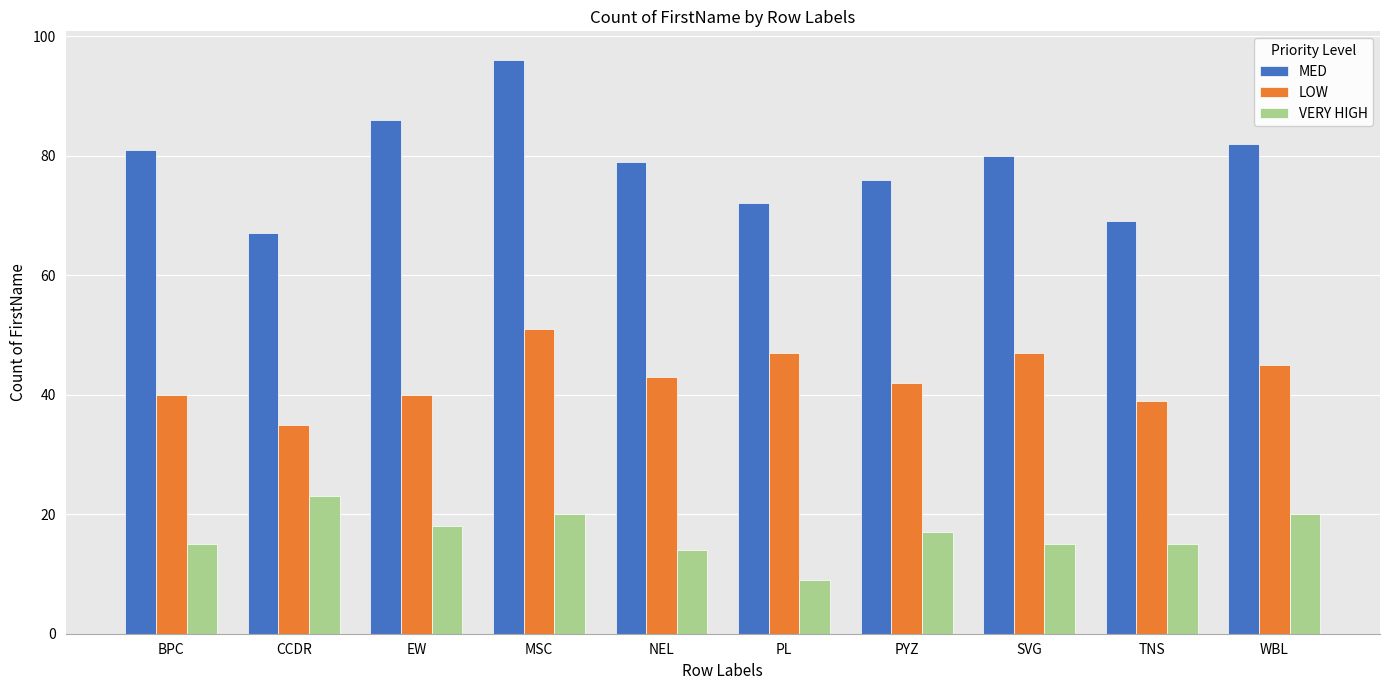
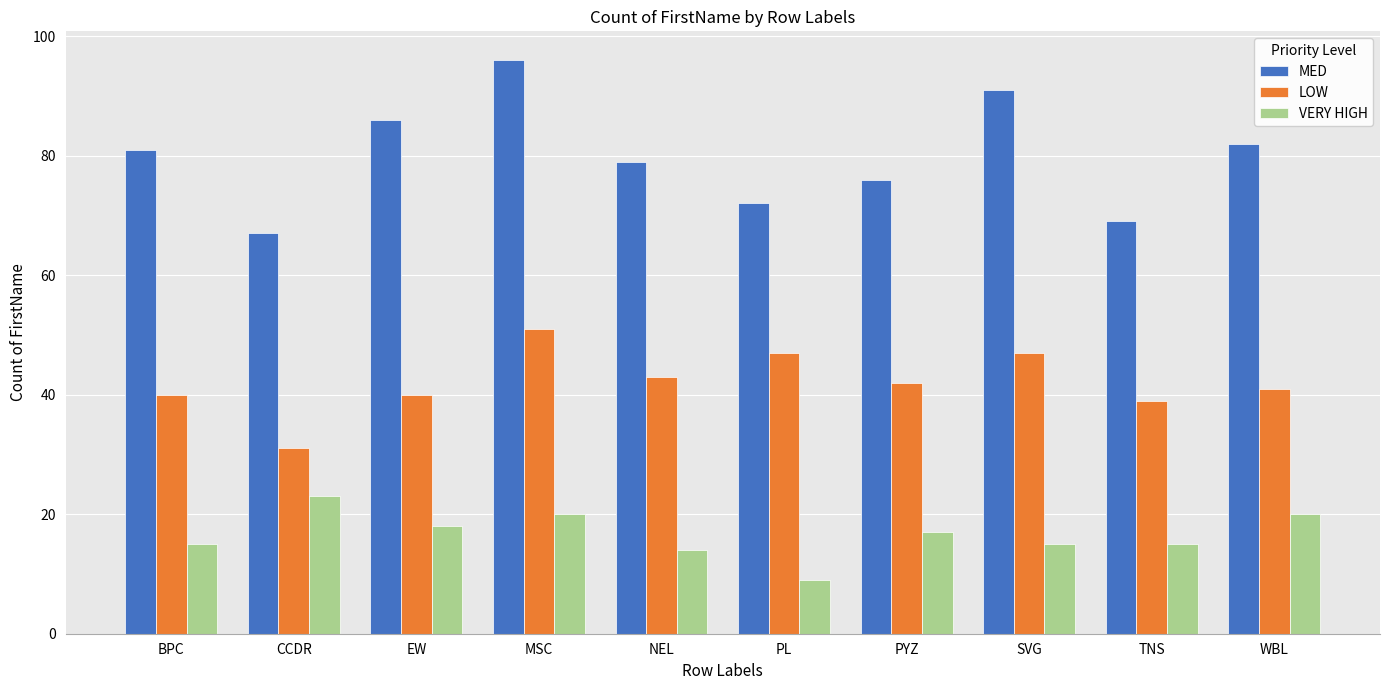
  {
    "MED": {
      "BPC": 81,
      "CCDR": 67,
      "EW": 86,
      "MSC": 96,
      "NEL": 79,
      "PL": 72,
      "PYZ": 76,
-     "SVG": 80,
+     "SVG": 91,
      "TNS": 69,
      "WBL": 82
    },
    "LOW": {
      "BPC": 40,
-     "CCDR": 35,
+     "CCDR": 31,
      "EW": 40,
      "MSC": 51,
      "NEL": 43,
      "PL": 47,
      "PYZ": 42,
      "SVG": 47,
      "TNS": 39,
-     "WBL": 45
+     "WBL": 41
    },
    "VERY HIGH": {
      "BPC": 15,
      "CCDR": 23,
      "EW": 18,
      "MSC": 20,
      "NEL": 14,
      "PL": 9,
      "PYZ": 17,
      "SVG": 15,
      "TNS": 15,
      "WBL": 20
    }
  }
